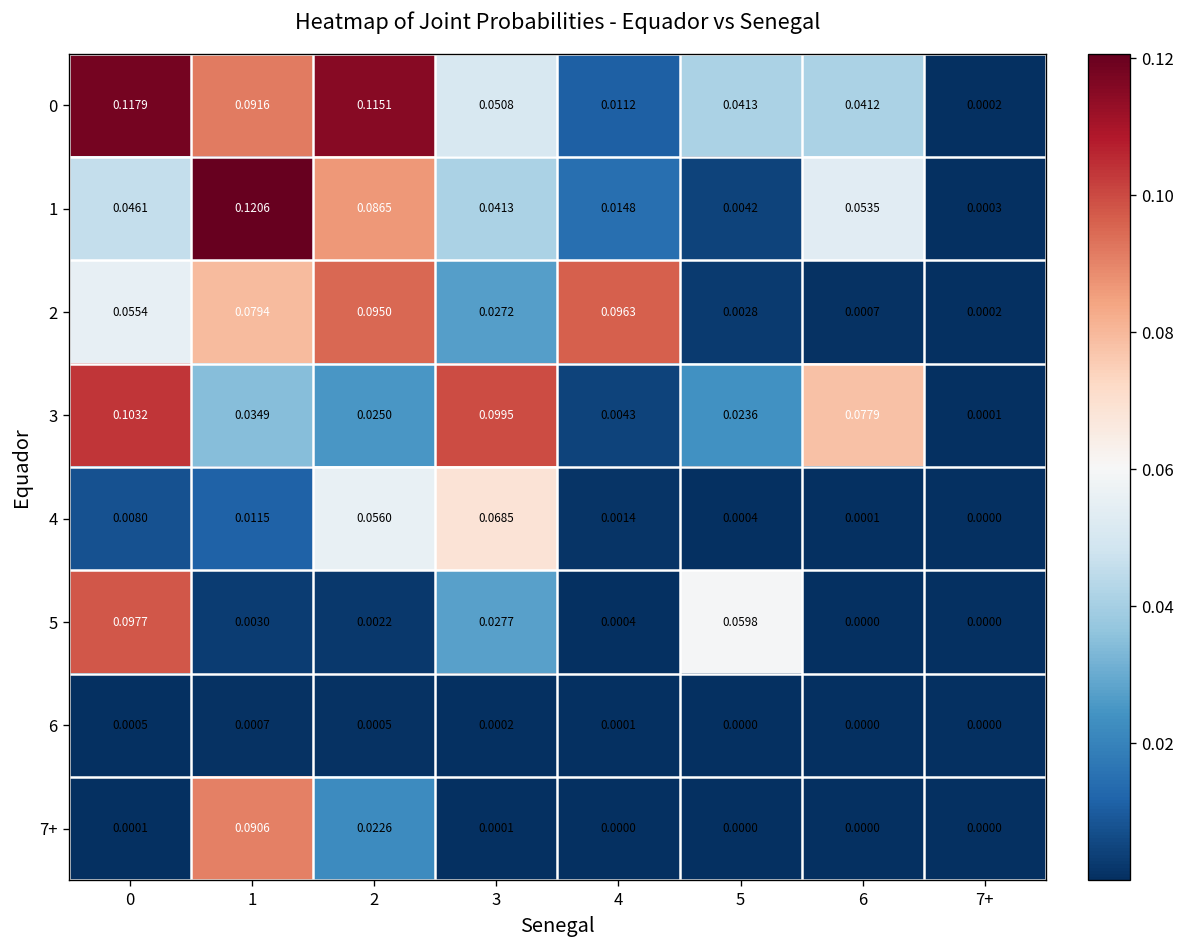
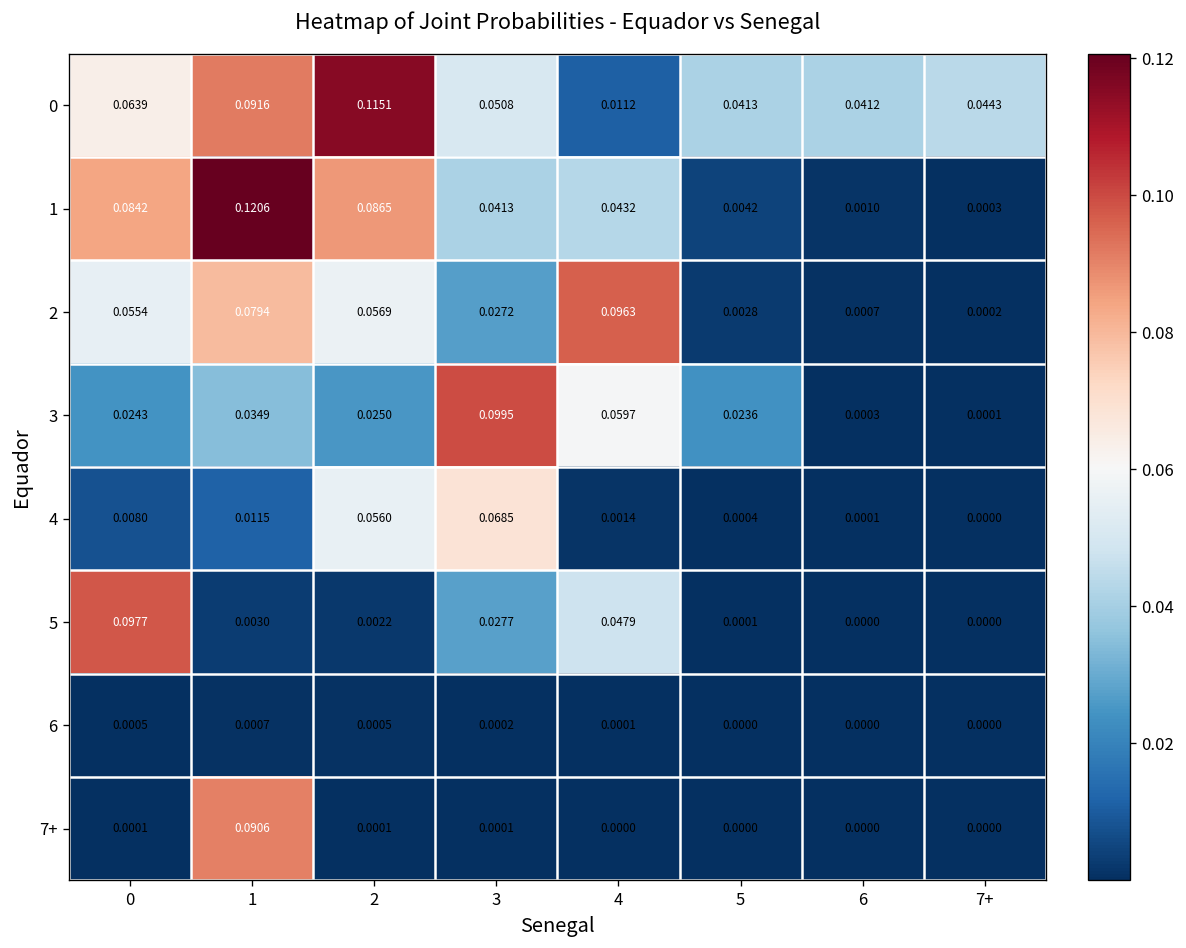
  {
    "0": {
-     "0": 0.1179,
+     "0": 0.0639,
      "1": 0.0916,
      "2": 0.1151,
      "3": 0.0508,
      "4": 0.0112,
      "5": 0.0413,
      "6": 0.0412,
-     "7+": 0.0002
+     "7+": 0.0443
    },
    "1": {
-     "0": 0.0461,
+     "0": 0.0842,
      "1": 0.1206,
      "2": 0.0865,
      "3": 0.0413,
-     "4": 0.0148,
+     "4": 0.0432,
      "5": 0.0042,
-     "6": 0.0535,
+     "6": 0.0010,
      "7+": 0.0003
    },
    "2": {
      "0": 0.0554,
      "1": 0.0794,
-     "2": 0.0950,
+     "2": 0.0569,
      "3": 0.0272,
      "4": 0.0963,
      "5": 0.0028,
      "6": 0.0007,
      "7+": 0.0002
    },
    "3": {
-     "0": 0.1032,
+     "0": 0.0243,
      "1": 0.0349,
      "2": 0.0250,
      "3": 0.0995,
-     "4": 0.0043,
+     "4": 0.0597,
      "5": 0.0236,
-     "6": 0.0779,
+     "6": 0.0003,
      "7+": 0.0001
    },
    "4": {
      "0": 0.0080,
      "1": 0.0115,
      "2": 0.0560,
      "3": 0.0685,
      "4": 0.0014,
      "5": 0.0004,
      "6": 0.0001,
      "7+": 0.0000
    },
    "5": {
      "0": 0.0977,
      "1": 0.0030,
      "2": 0.0022,
      "3": 0.0277,
-     "4": 0.0004,
-     "5": 0.0598,
+     "4": 0.0479,
+     "5": 0.0001,
      "6": 0.0000,
      "7+": 0.0000
    },
    "6": {
      "0": 0.0005,
      "1": 0.0007,
      "2": 0.0005,
      "3": 0.0002,
      "4": 0.0001,
      "5": 0.0000,
      "6": 0.0000,
      "7+": 0.0000
    },
    "7+": {
      "0": 0.0001,
      "1": 0.0906,
-     "2": 0.0226,
+     "2": 0.0001,
      "3": 0.0001,
      "4": 0.0000,
      "5": 0.0000,
      "6": 0.0000,
      "7+": 0.0000
    }
  }
